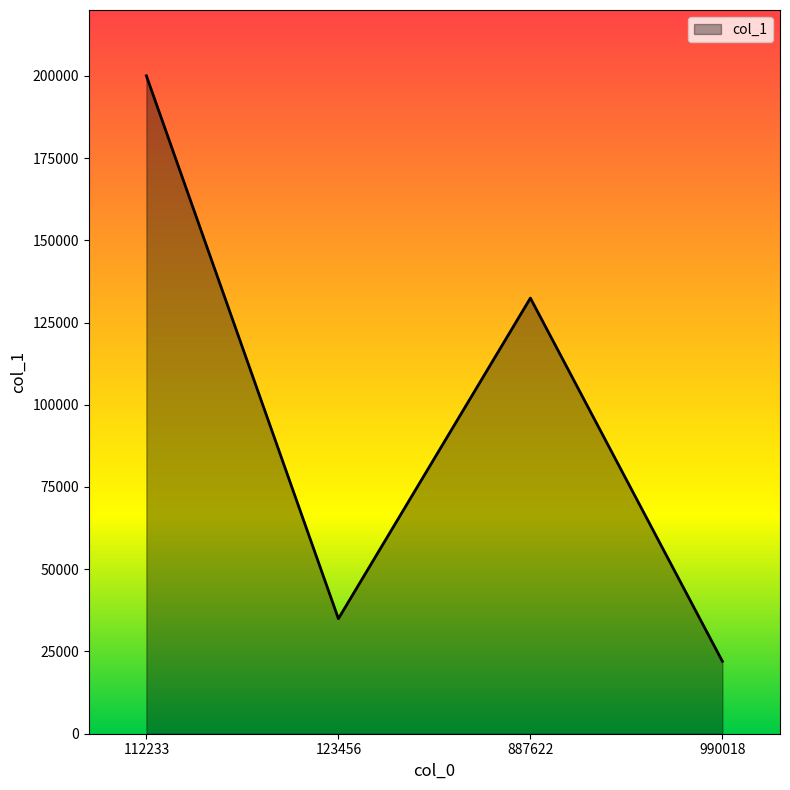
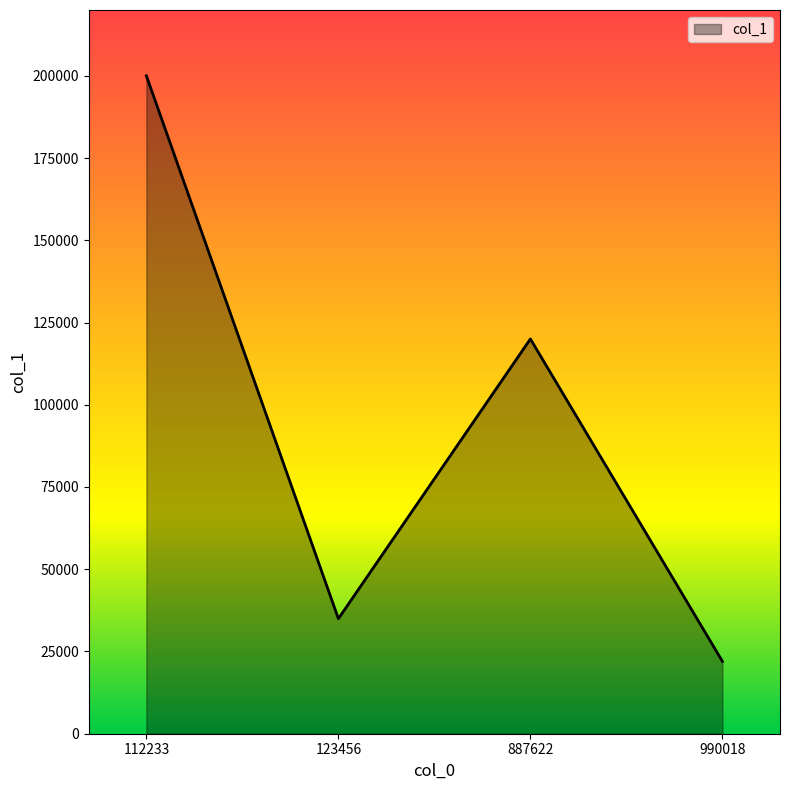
  {
    "112233": 200000,
    "123456": 35000,
-   "887622": 132000,
+   "887622": 120000,
    "990018": 22000
  }
